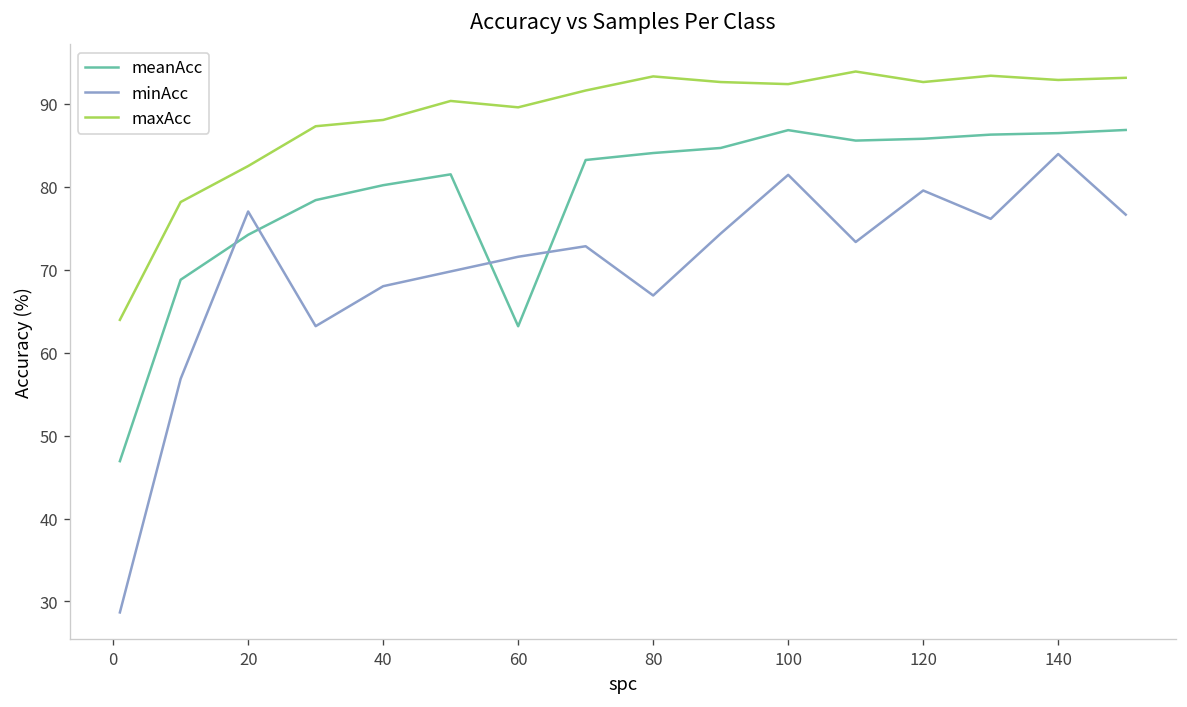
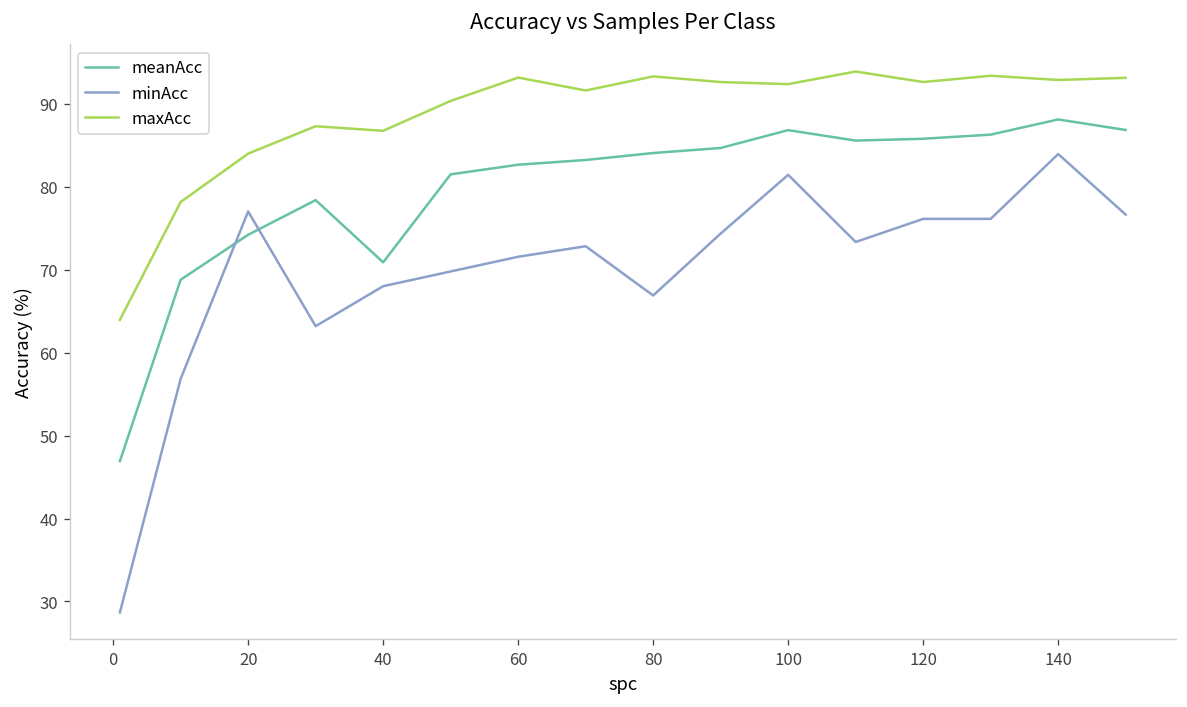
  {
    "meanAcc": {
      "20": 74,
-     "40": 80,
-     "60": 63,
+     "40": 71,
+     "60": 83,
      "80": 84,
      "100": 87,
      "120": 86,
-     "140": 86
+     "140": 88
    },
    "minAcc": {
      "20": 77,
      "40": 68,
      "60": 72,
      "80": 67,
      "100": 81,
-     "120": 80,
+     "120": 76,
      "140": 84
    },
    "maxAcc": {
-     "20": 83,
-     "40": 88,
-     "60": 90,
+     "20": 84,
+     "40": 87,
+     "60": 93,
      "80": 93,
      "100": 92,
      "120": 93,
      "140": 93
    }
  }
